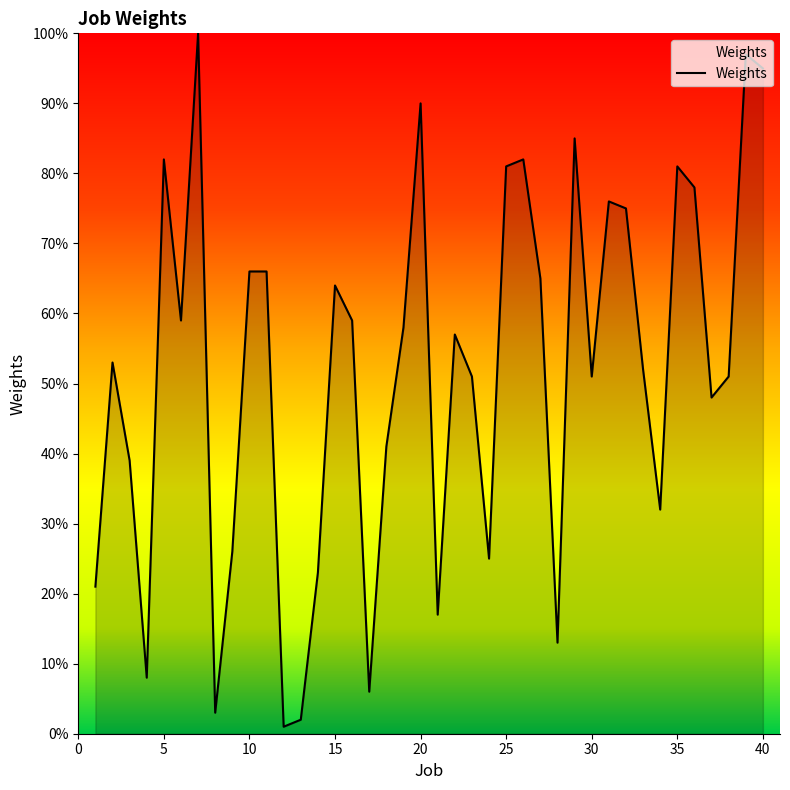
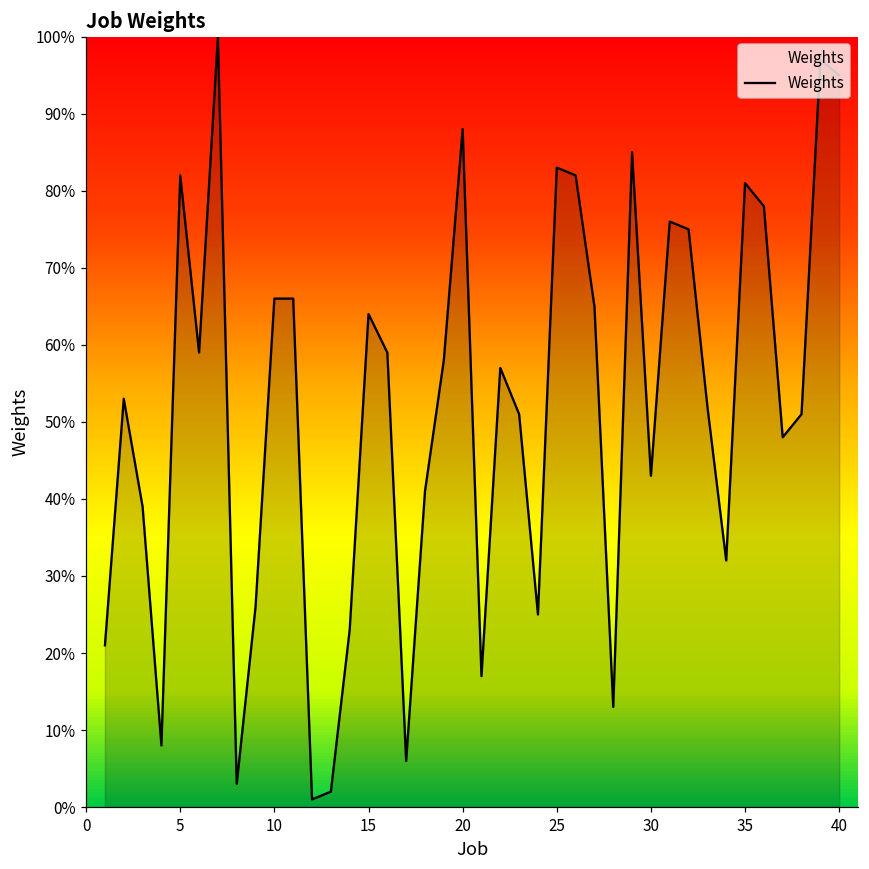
  {
    "5": "82%",
    "10": "66%",
    "15": "64%",
-   "20": "90%",
-   "25": "81%",
-   "30": "51%",
+   "20": "88%",
+   "25": "83%",
+   "30": "43%",
    "35": "81%"
  }
